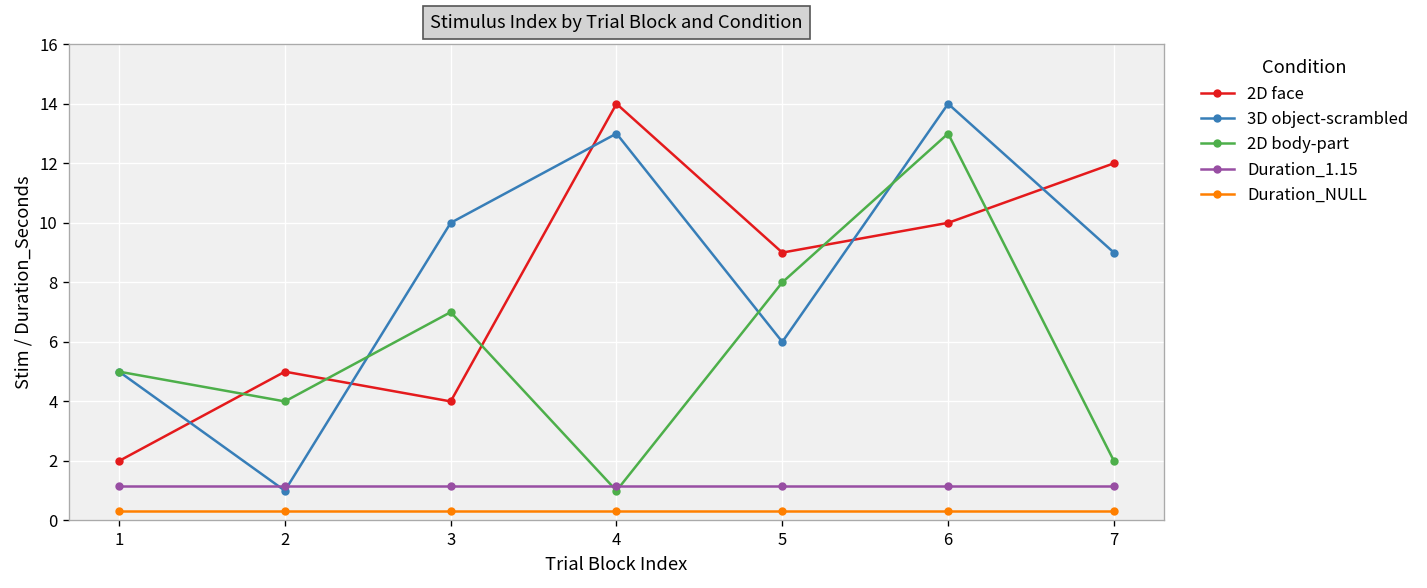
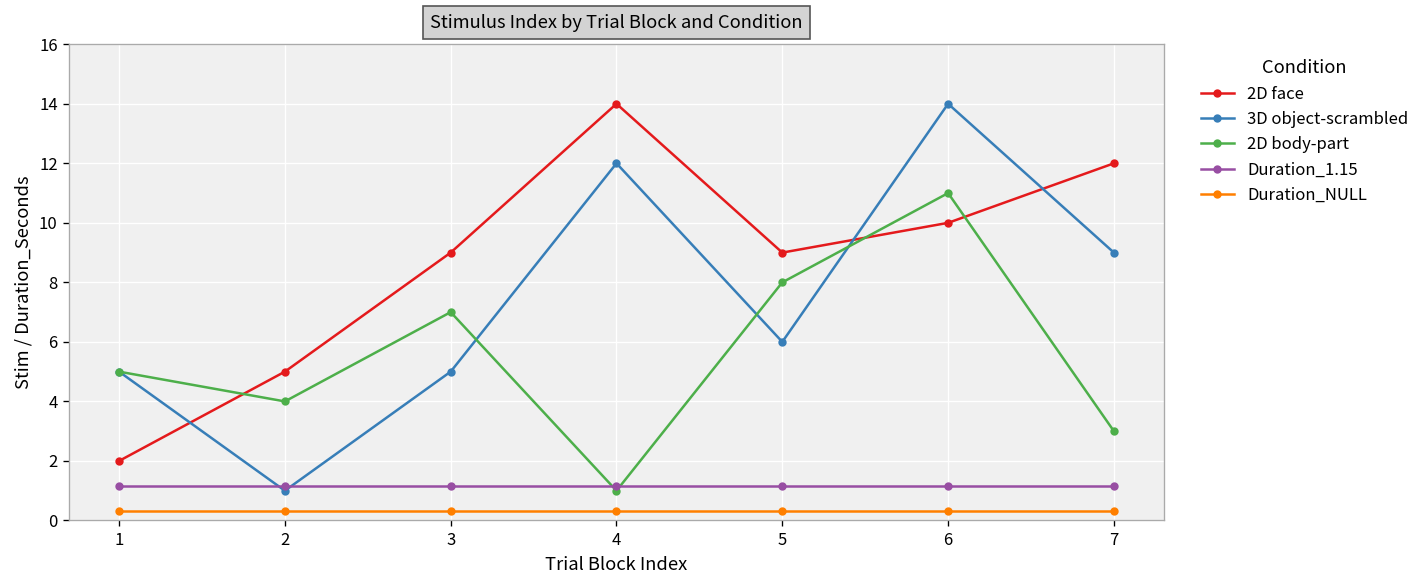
  {
    "2D face": {
      "1": 2,
      "2": 5,
-     "3": 4,
+     "3": 9,
      "4": 14,
      "5": 9,
      "6": 10,
      "7": 12
    },
    "3D object-scrambled": {
      "2": 1,
-     "3": 10,
-     "4": 13,
+     "3": 5,
+     "4": 12,
      "5": 6,
      "6": 14,
      "7": 9
    },
    "2D body-part": {
      "2": 4,
      "3": 7,
      "4": 1,
      "5": 8,
-     "6": 13,
-     "7": 2
+     "6": 11,
+     "7": 3
    },
    "Duration_1.15": {
      "1": 1.2,
      "2": 1.2,
      "3": 1.2,
      "4": 1.2,
      "5": 1.2,
      "6": 1.2,
      "7": 1.2
    },
    "Duration_NULL": {
      "1": 0.3,
      "2": 0.3,
      "3": 0.3,
      "4": 0.3,
      "5": 0.3,
      "6": 0.3,
      "7": 0.3
    }
  }
